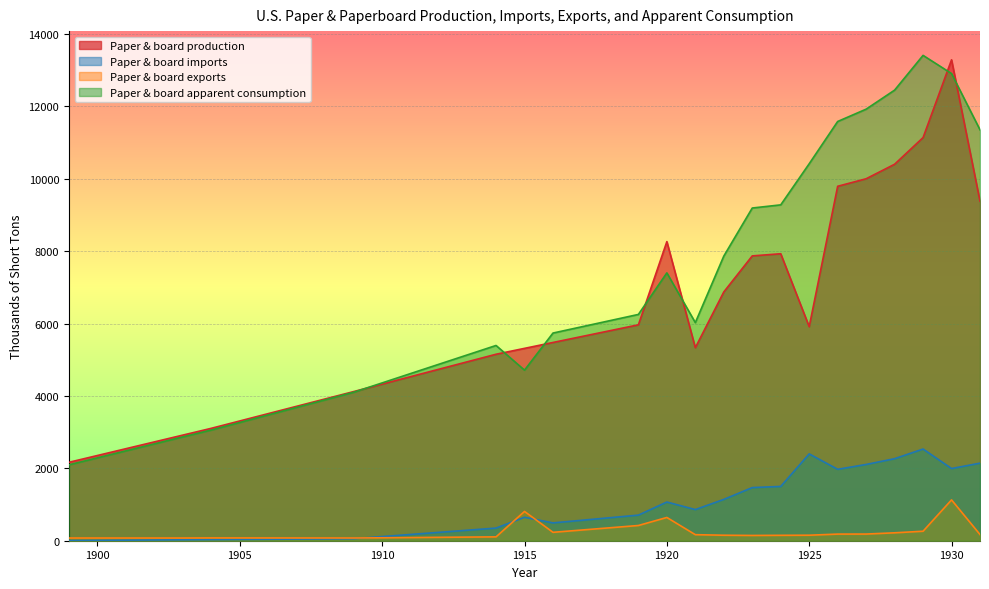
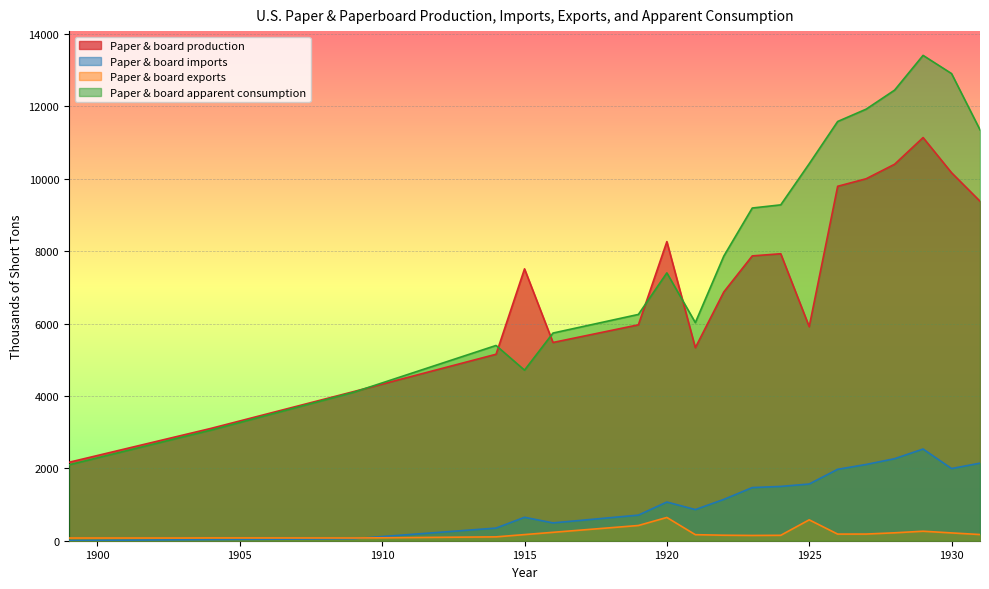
  {
    "Paper & board production": {
-     "1915": 5300,
+     "1915": 7500,
      "1920": 8300,
      "1925": 5900,
-     "1930": 13300
+     "1930": 10200
    },
    "Paper & board imports": {
      "1915": 600,
      "1920": 1100,
-     "1925": 2400,
+     "1925": 1600,
      "1930": 2000
    },
    "Paper & board exports": {
-     "1915": 800,
+     "1915": 200,
      "1920": 600,
-     "1925": 200,
-     "1930": 1100
+     "1925": 600,
+     "1930": 200
    },
    "Paper & board apparent consumption": {
      "1915": 4700,
      "1920": 7400,
      "1925": 10400,
      "1930": 12900
    }
  }
